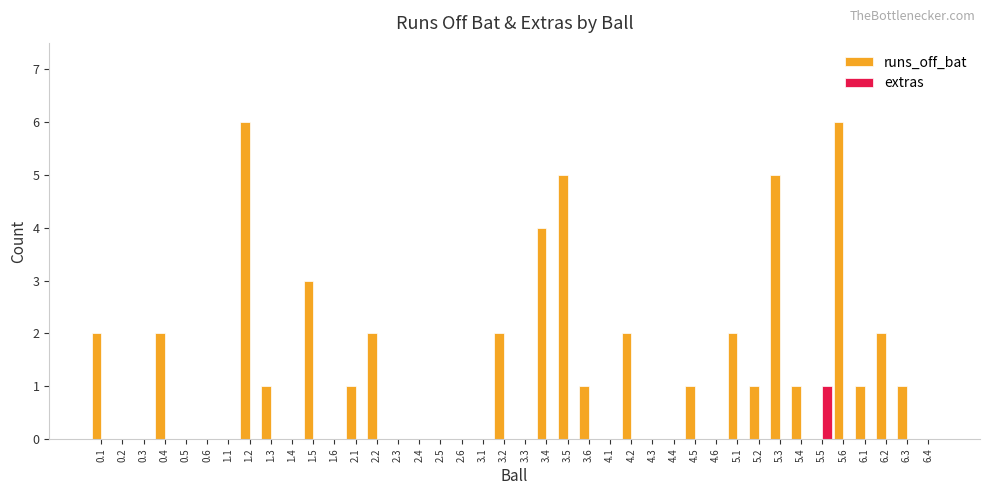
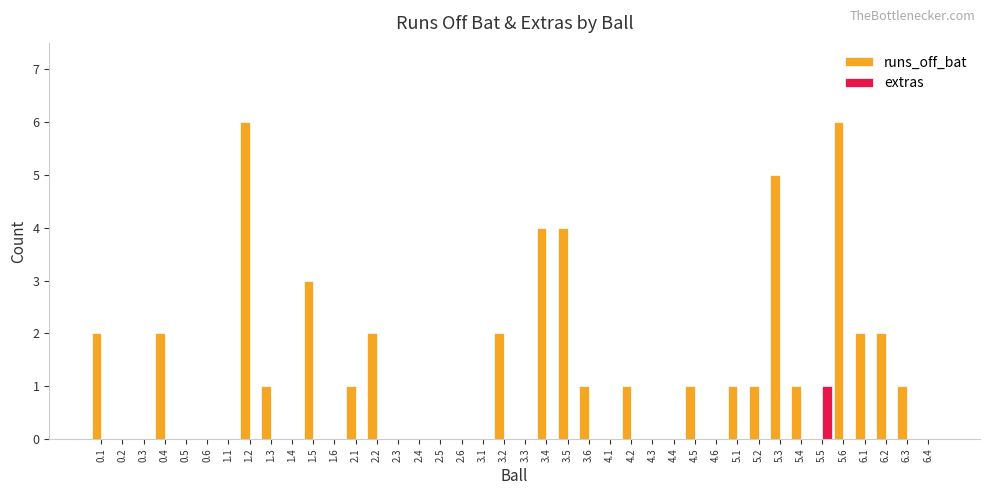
  {
    "runs_off_bat": {
      "0.1": 2,
      "0.2": 0,
      "0.3": 0,
      "0.4": 2,
      "0.5": 0,
      "0.6": 0,
      "1.1": 0,
      "1.2": 6,
      "1.3": 1,
      "1.4": 0,
      "1.5": 3,
      "1.6": 0,
      "2.1": 1,
      "2.2": 2,
      "2.3": 0,
      "2.4": 0,
      "2.5": 0,
      "2.6": 0,
      "3.1": 0,
      "3.2": 2,
      "3.3": 0,
      "3.4": 4,
-     "3.5": 5,
+     "3.5": 4,
      "3.6": 1,
      "4.1": 0,
-     "4.2": 2,
+     "4.2": 1,
      "4.3": 0,
      "4.4": 0,
      "4.5": 1,
      "4.6": 0,
-     "5.1": 2,
+     "5.1": 1,
      "5.2": 1,
      "5.3": 5,
      "5.4": 1,
      "5.5": 0,
      "5.6": 6,
-     "6.1": 1,
+     "6.1": 2,
      "6.2": 2,
      "6.3": 1,
      "6.4": 0
    },
    "extras": {
      "0.1": 0,
      "0.2": 0,
      "0.3": 0,
      "0.4": 0,
      "0.5": 0,
      "0.6": 0,
      "1.1": 0,
      "1.2": 0,
      "1.3": 0,
      "1.4": 0,
      "1.5": 0,
      "1.6": 0,
      "2.1": 0,
      "2.2": 0,
      "2.3": 0,
      "2.4": 0,
      "2.5": 0,
      "2.6": 0,
      "3.1": 0,
      "3.2": 0,
      "3.3": 0,
      "3.4": 0,
      "3.5": 0,
      "3.6": 0,
      "4.1": 0,
      "4.2": 0,
      "4.3": 0,
      "4.4": 0,
      "4.5": 0,
      "4.6": 0,
      "5.1": 0,
      "5.2": 0,
      "5.3": 0,
      "5.4": 0,
      "5.5": 1,
      "5.6": 0,
      "6.1": 0,
      "6.2": 0,
      "6.3": 0,
      "6.4": 0
    }
  }
